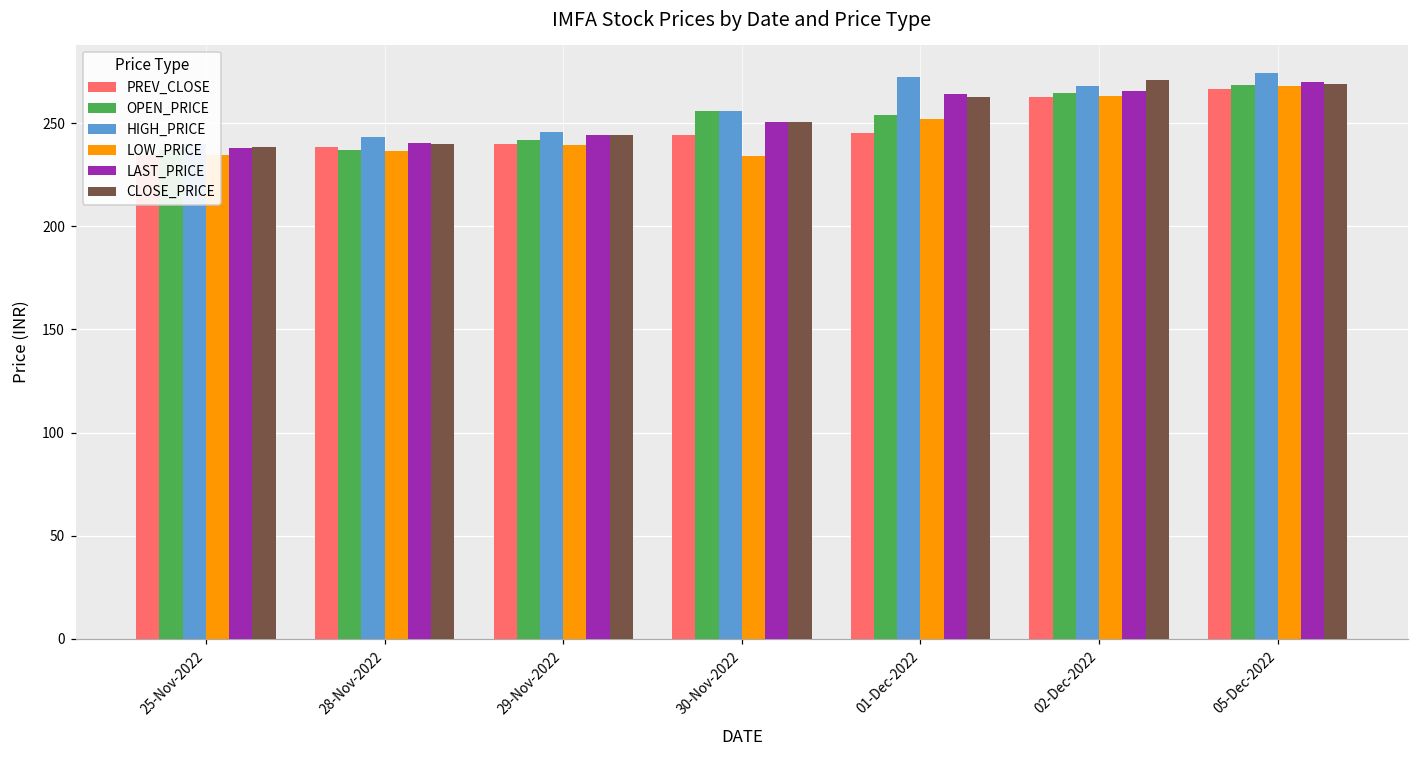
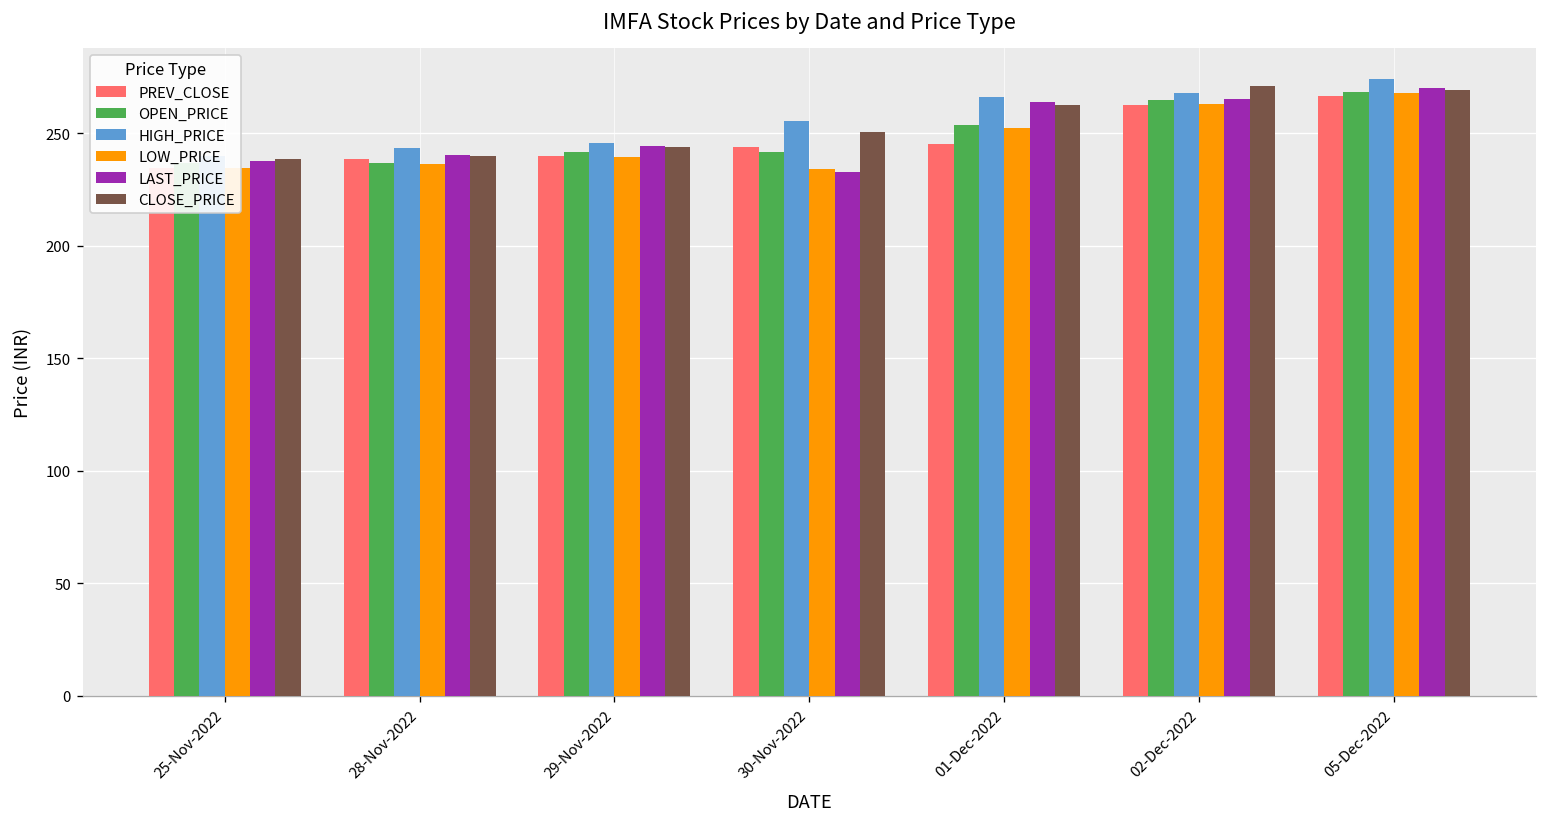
  {
    "PREV_CLOSE": {
      "28-Nov-2022": 238,
      "29-Nov-2022": 240,
      "30-Nov-2022": 244,
      "01-Dec-2022": 245,
      "02-Dec-2022": 263,
      "05-Dec-2022": 267
    },
    "OPEN_PRICE": {
      "28-Nov-2022": 237,
      "29-Nov-2022": 242,
-     "30-Nov-2022": 256,
+     "30-Nov-2022": 242,
      "01-Dec-2022": 254,
      "02-Dec-2022": 265,
      "05-Dec-2022": 268
    },
    "HIGH_PRICE": {
      "28-Nov-2022": 243,
      "29-Nov-2022": 246,
      "30-Nov-2022": 256,
-     "01-Dec-2022": 273,
+     "01-Dec-2022": 266,
      "02-Dec-2022": 268,
      "05-Dec-2022": 274
    },
    "LOW_PRICE": {
      "28-Nov-2022": 236,
      "29-Nov-2022": 239,
      "30-Nov-2022": 234,
      "01-Dec-2022": 252,
      "02-Dec-2022": 263,
      "05-Dec-2022": 268
    },
    "LAST_PRICE": {
      "25-Nov-2022": 238,
      "28-Nov-2022": 241,
      "29-Nov-2022": 244,
-     "30-Nov-2022": 251,
+     "30-Nov-2022": 233,
      "01-Dec-2022": 264,
      "02-Dec-2022": 265,
      "05-Dec-2022": 270
    },
    "CLOSE_PRICE": {
      "25-Nov-2022": 238,
      "28-Nov-2022": 240,
      "29-Nov-2022": 244,
      "30-Nov-2022": 250,
      "01-Dec-2022": 263,
      "02-Dec-2022": 271,
      "05-Dec-2022": 269
    }
  }
